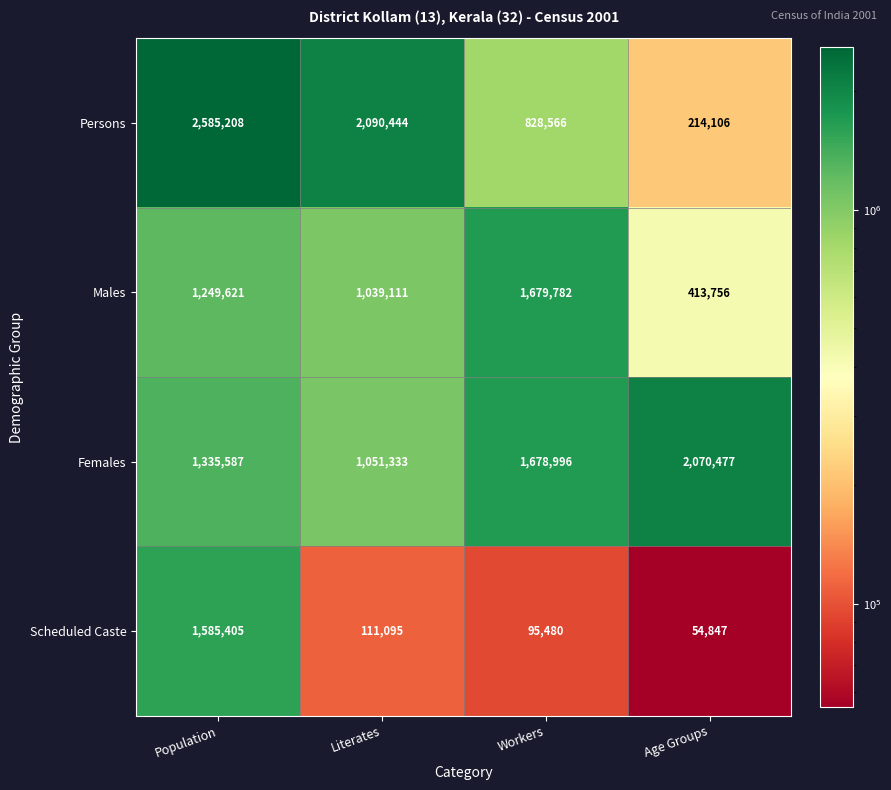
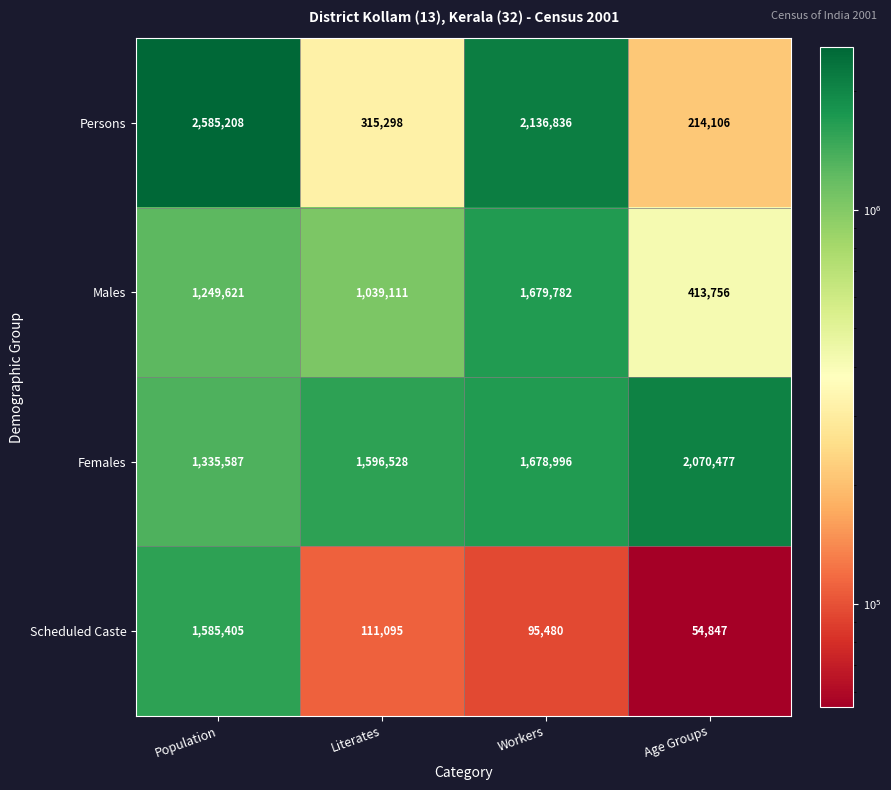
  {
    "Persons": {
      "Population": "2,585,208",
-     "Literates": "2,090,444",
-     "Workers": "828,566",
+     "Literates": "315,298",
+     "Workers": "2,136,836",
      "Age Groups": "214,106"
    },
    "Males": {
      "Population": "1,249,621",
      "Literates": "1,039,111",
      "Workers": "1,679,782",
      "Age Groups": "413,756"
    },
    "Females": {
      "Population": "1,335,587",
-     "Literates": "1,051,333",
+     "Literates": "1,596,528",
      "Workers": "1,678,996",
      "Age Groups": "2,070,477"
    },
    "Scheduled Caste": {
      "Population": "1,585,405",
      "Literates": "111,095",
      "Workers": "95,480",
      "Age Groups": "54,847"
    }
  }
